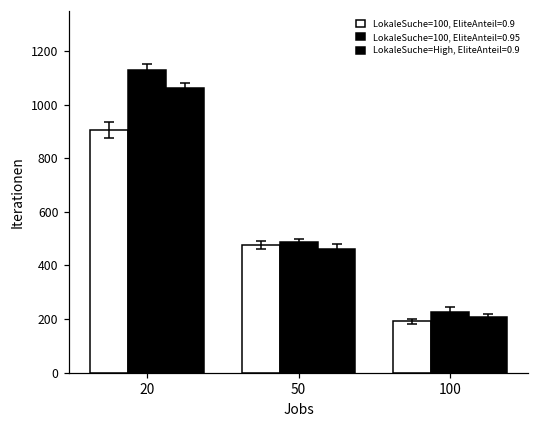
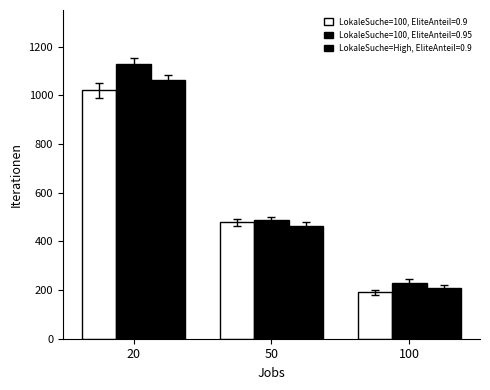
  {
    "LokaleSuche=100, EliteAnteil=0.9": {
-     "20": 900,
+     "20": 1020,
      "50": 480,
      "100": 190
    }
  }
